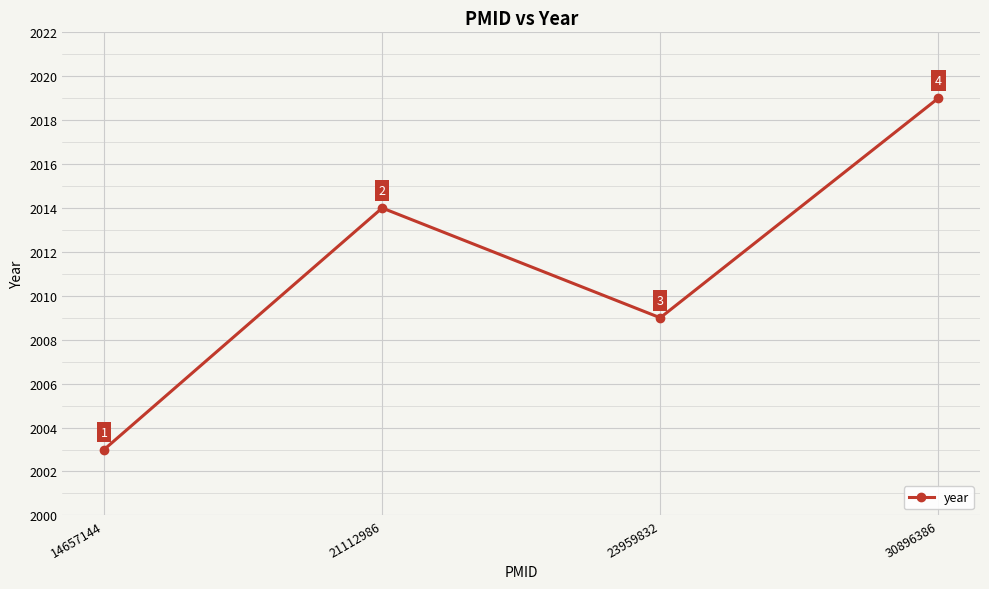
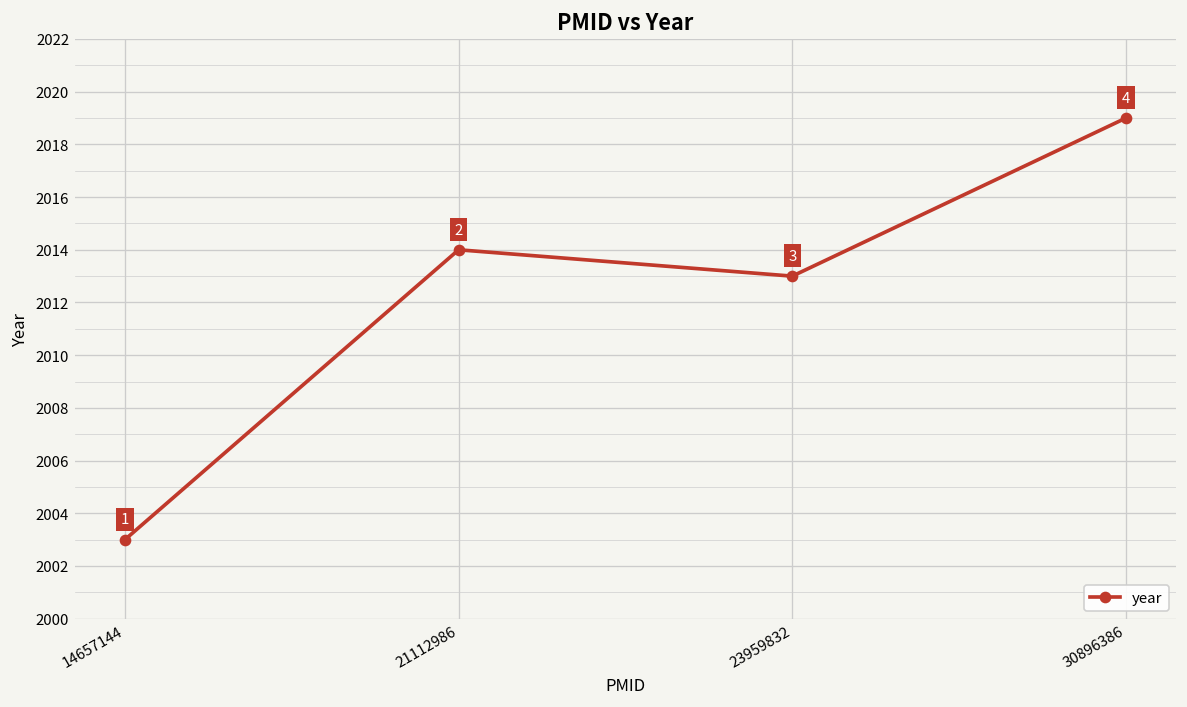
  {
-   "23959832": 2009
+   "23959832": 2013
  }
